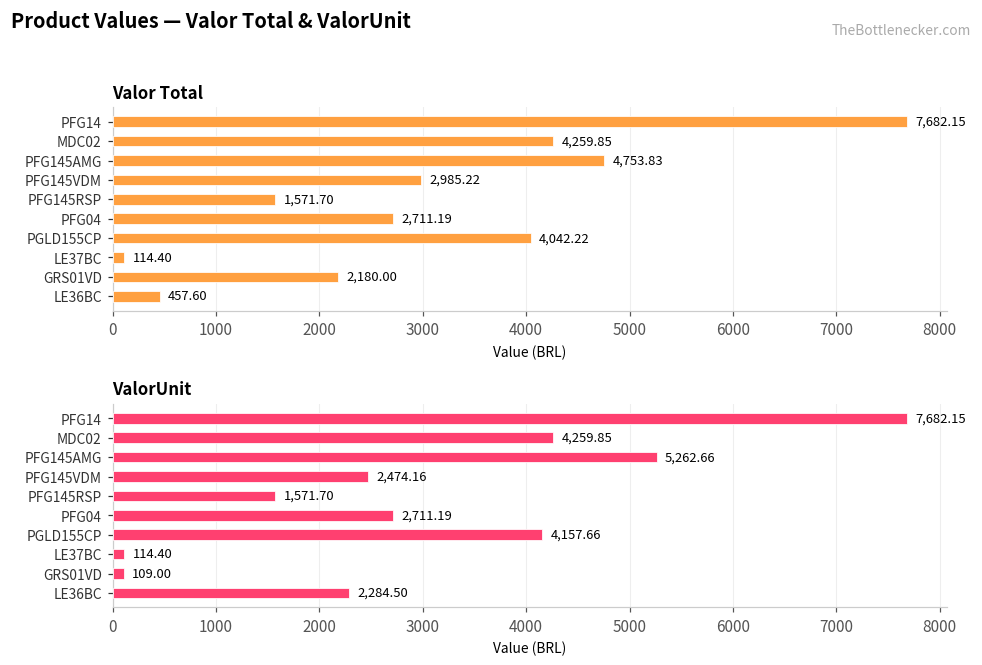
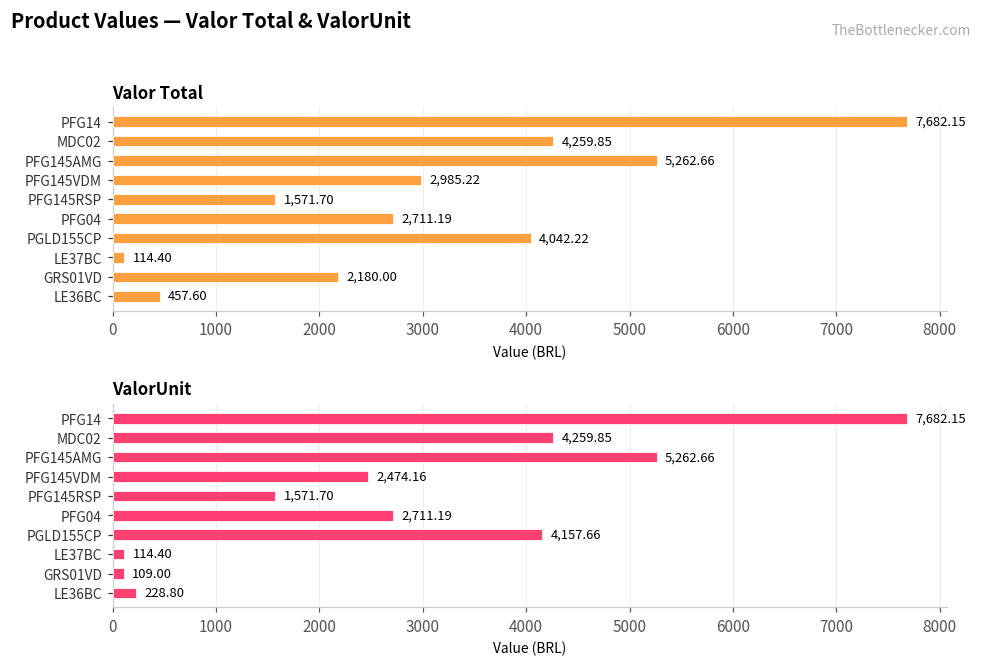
  {
    "Valor Total": {
      "PFG14": "7,682.15",
      "MDC02": "4,259.85",
-     "PFG145AMG": "4,753.83",
+     "PFG145AMG": "5,262.66",
      "PFG145VDM": "2,985.22",
      "PFG145RSP": "1,571.70",
      "PFG04": "2,711.19",
      "PGLD155CP": "4,042.22",
      "LE37BC": "114.40",
      "GRS01VD": "2,180.00",
      "LE36BC": "457.60"
    },
    "ValorUnit": {
      "PFG14": "7,682.15",
      "MDC02": "4,259.85",
      "PFG145AMG": "5,262.66",
      "PFG145VDM": "2,474.16",
      "PFG145RSP": "1,571.70",
      "PFG04": "2,711.19",
      "PGLD155CP": "4,157.66",
      "LE37BC": "114.40",
      "GRS01VD": "109.00",
-     "LE36BC": "2,284.50"
+     "LE36BC": "228.80"
    }
  }
